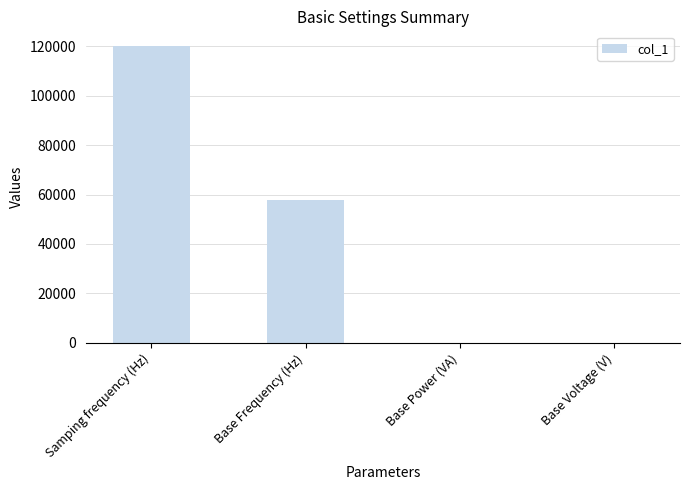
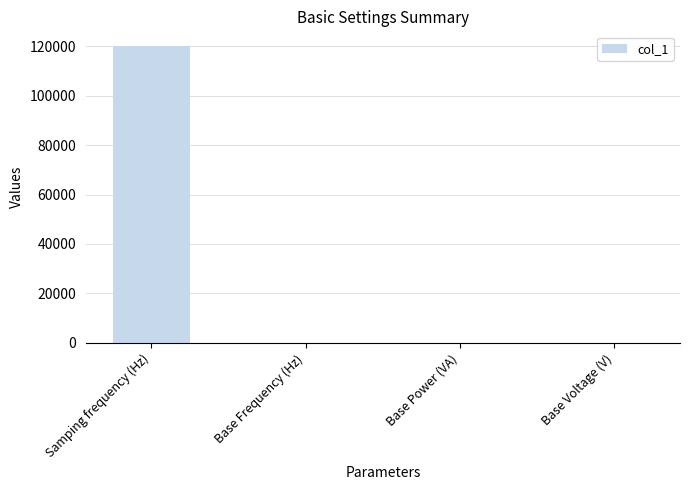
  {
    "Samping frequency (Hz)": 120000,
-   "Base Frequency (Hz)": 58000
+   "Base Frequency (Hz)": 0
  }
